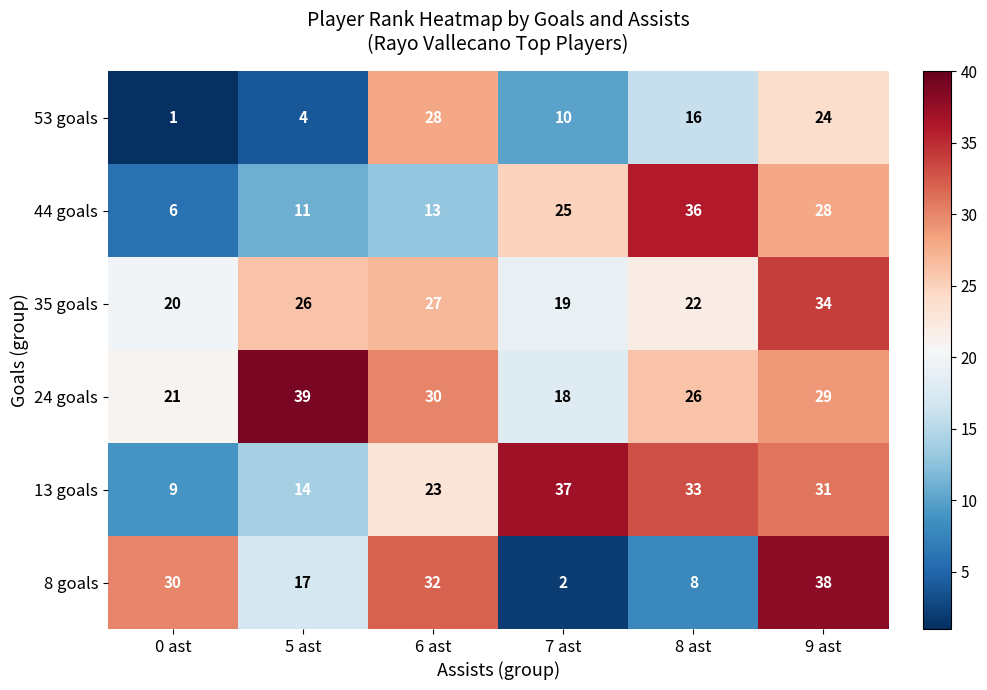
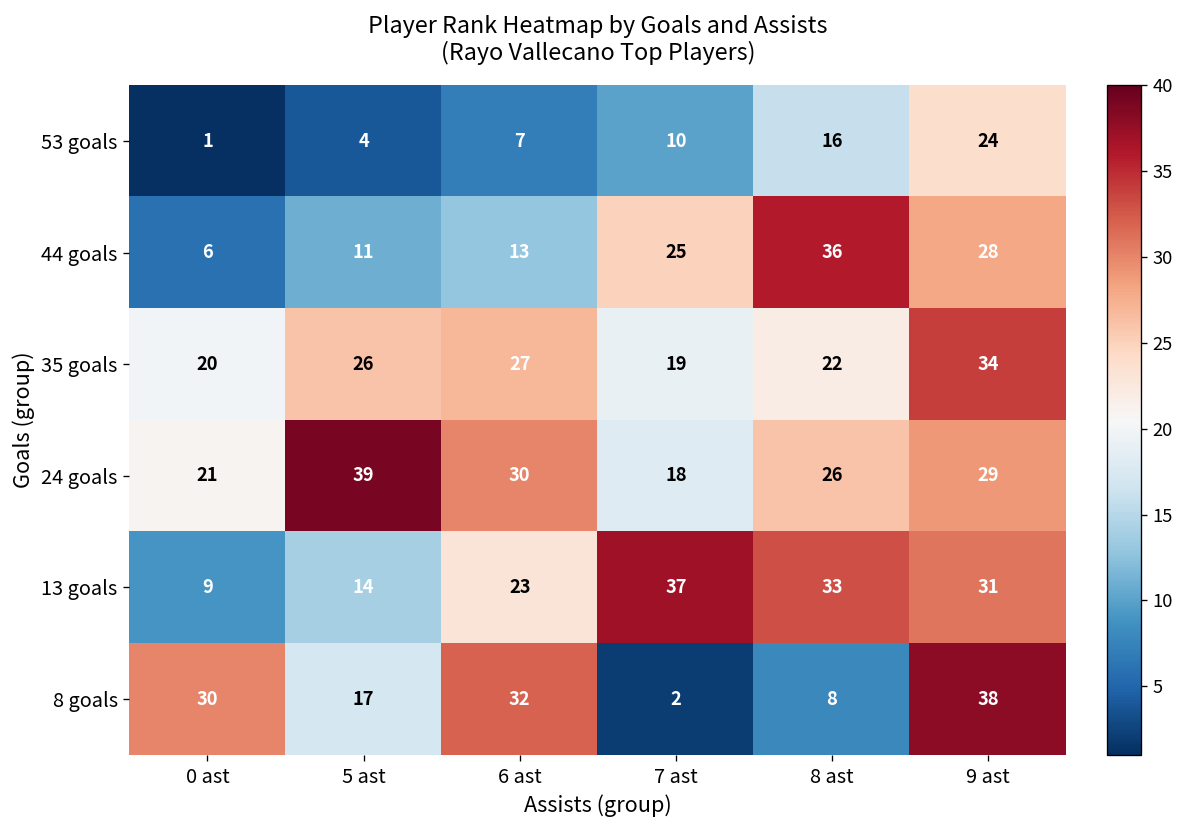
  {
    "53 goals": {
      "0 ast": 1,
      "5 ast": 4,
-     "6 ast": 28,
+     "6 ast": 7,
      "7 ast": 10,
      "8 ast": 16,
      "9 ast": 24
    },
    "44 goals": {
      "0 ast": 6,
      "5 ast": 11,
      "6 ast": 13,
      "7 ast": 25,
      "8 ast": 36,
      "9 ast": 28
    },
    "35 goals": {
      "0 ast": 20,
      "5 ast": 26,
      "6 ast": 27,
      "7 ast": 19,
      "8 ast": 22,
      "9 ast": 34
    },
    "24 goals": {
      "0 ast": 21,
      "5 ast": 39,
      "6 ast": 30,
      "7 ast": 18,
      "8 ast": 26,
      "9 ast": 29
    },
    "13 goals": {
      "0 ast": 9,
      "5 ast": 14,
      "6 ast": 23,
      "7 ast": 37,
      "8 ast": 33,
      "9 ast": 31
    },
    "8 goals": {
      "0 ast": 30,
      "5 ast": 17,
      "6 ast": 32,
      "7 ast": 2,
      "8 ast": 8,
      "9 ast": 38
    }
  }
